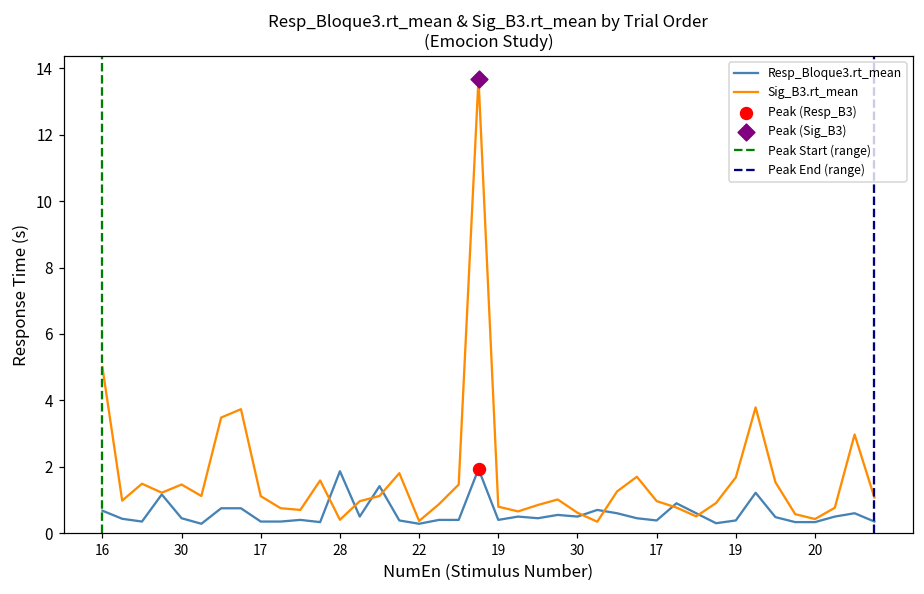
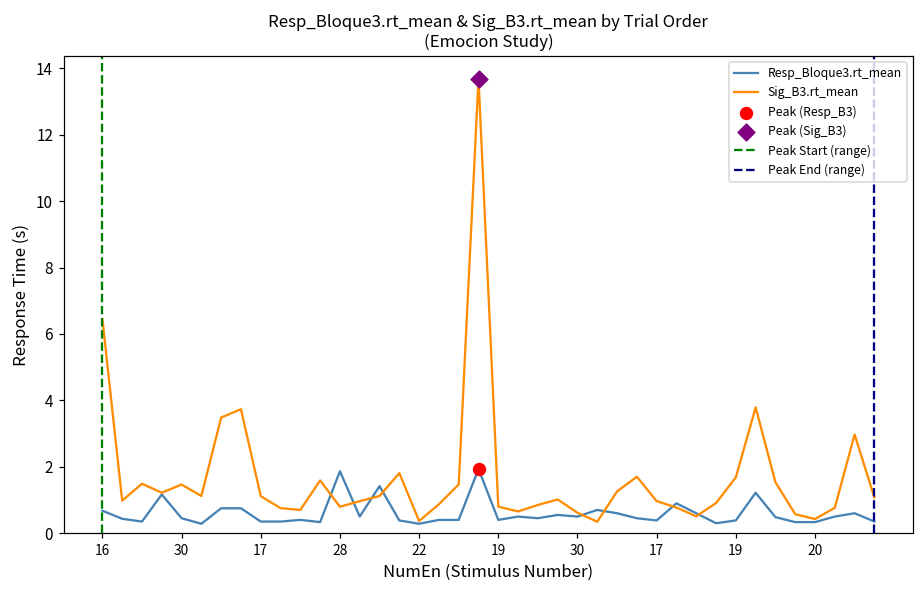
  {
    "Resp_Bloque3.rt_mean": {
      "16": 0.7,
      "28": 1.9,
      "20": 0.3
    },
    "Sig_B3.rt_mean": {
-     "16": 5.0,
-     "28": 0.4,
+     "16": 6.4,
+     "28": 0.8,
      "20": 0.4
    }
  }
